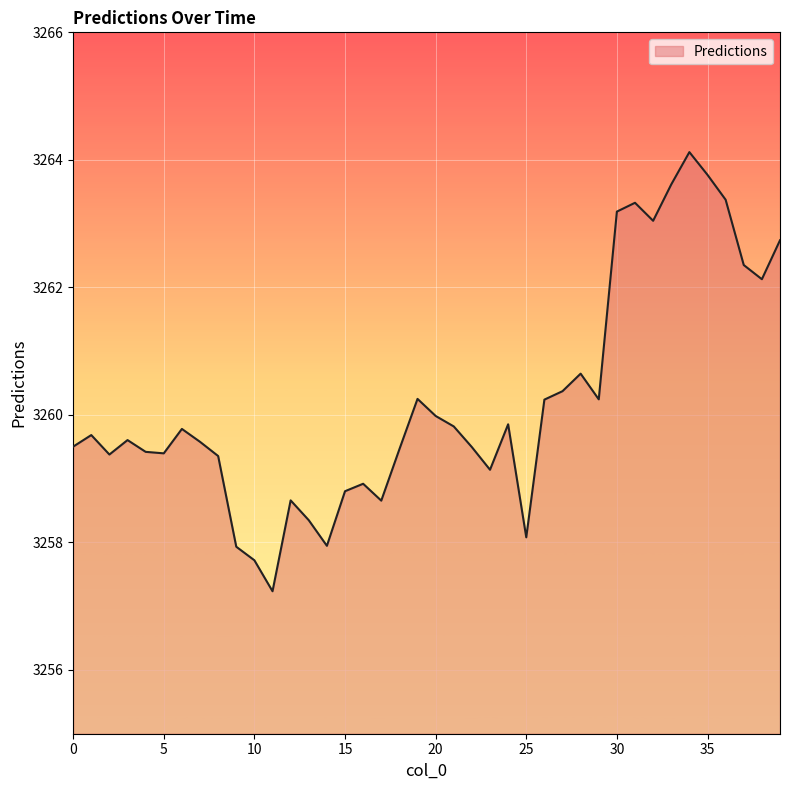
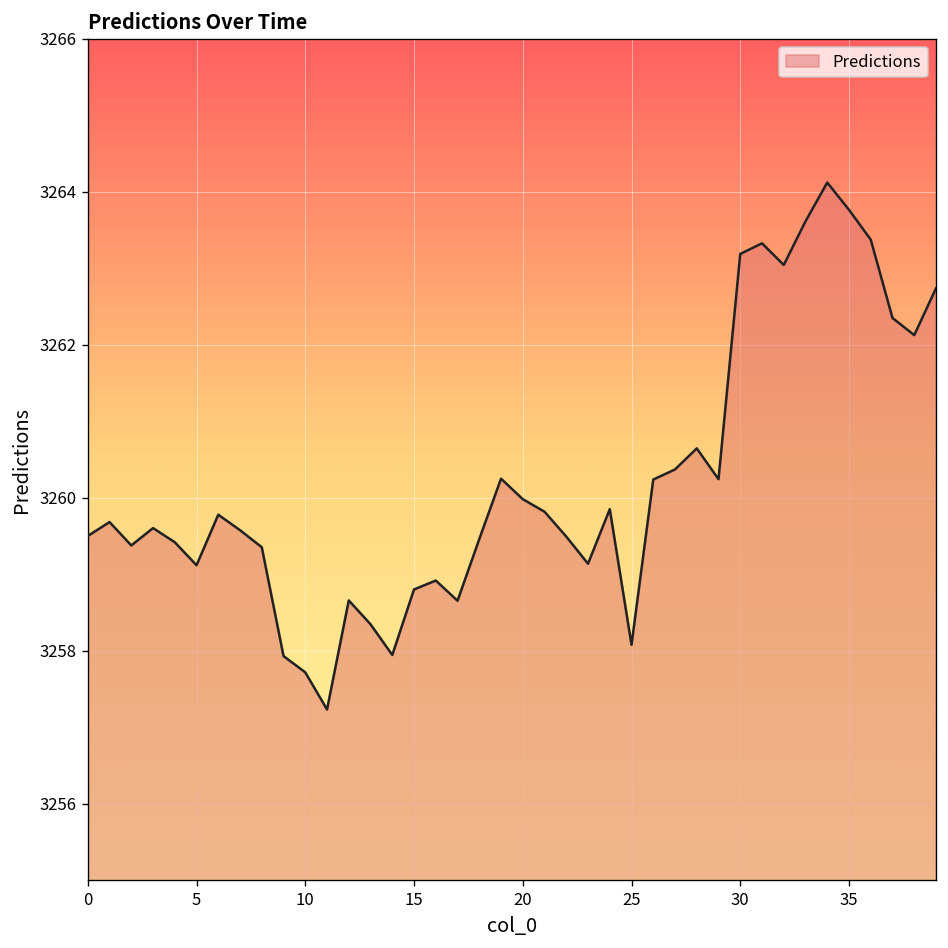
  {
    "0": 3259.5,
-   "5": 3259.4,
+   "5": 3259.1,
    "10": 3257.7,
    "15": 3258.8,
    "20": 3260.0,
    "25": 3258.1,
    "30": 3263.2,
    "35": 3263.8
  }
